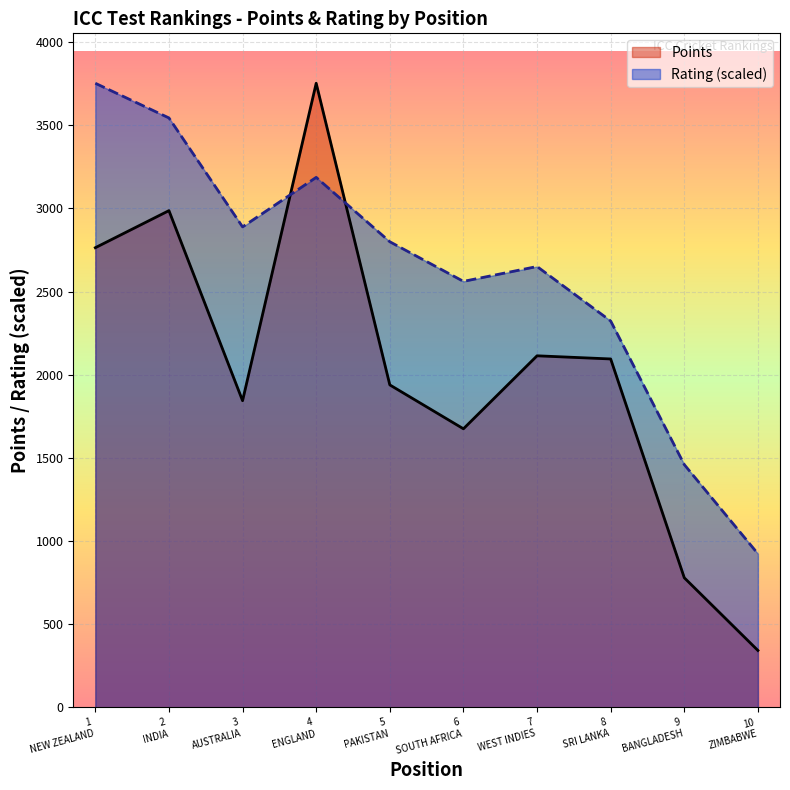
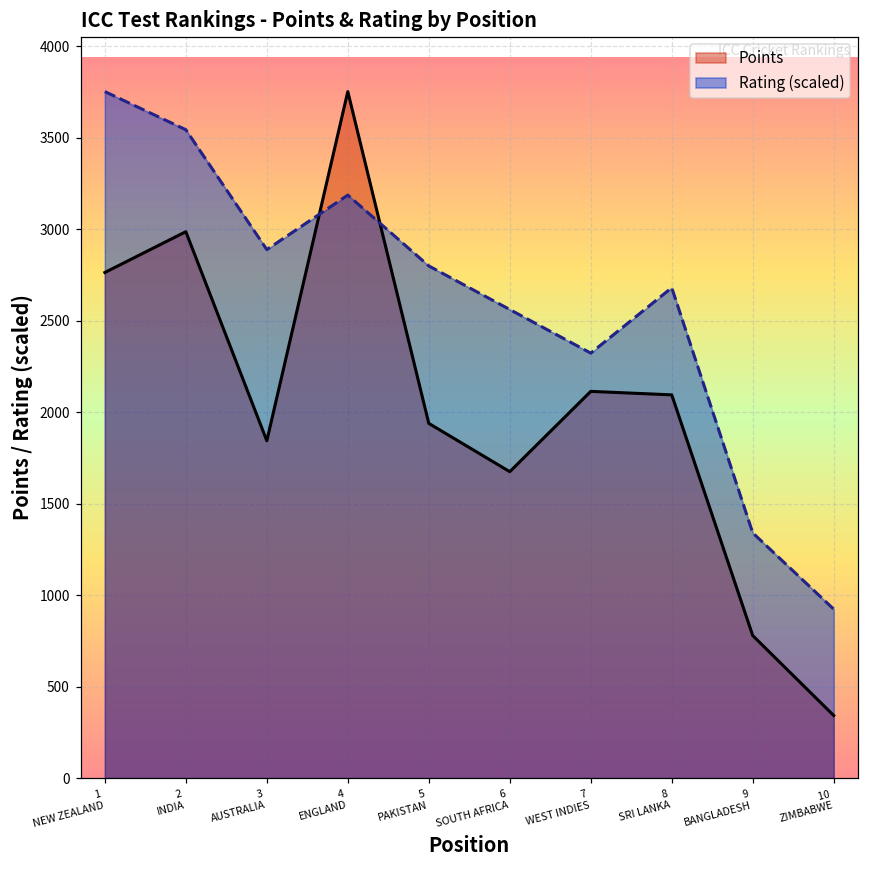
  {
    "Points": {
      "1 NEW ZEALAND": 2760,
      "2 INDIA": 2990,
      "3 AUSTRALIA": 1840,
      "4 ENGLAND": 3750,
      "5 PAKISTAN": 1940,
      "6 SOUTH AFRICA": 1680,
      "7 WEST INDIES": 2110,
      "8 SRI LANKA": 2100,
      "9 BANGLADESH": 780,
      "10 ZIMBABWE": 340
    },
    "Rating (scaled)": {
      "1 NEW ZEALAND": 3750,
      "2 INDIA": 3540,
      "3 AUSTRALIA": 2890,
      "4 ENGLAND": 3190,
      "5 PAKISTAN": 2800,
      "6 SOUTH AFRICA": 2560,
-     "7 WEST INDIES": 2650,
-     "8 SRI LANKA": 2320,
-     "9 BANGLADESH": 1460,
+     "7 WEST INDIES": 2320,
+     "8 SRI LANKA": 2680,
+     "9 BANGLADESH": 1340,
      "10 ZIMBABWE": 920
    }
  }
